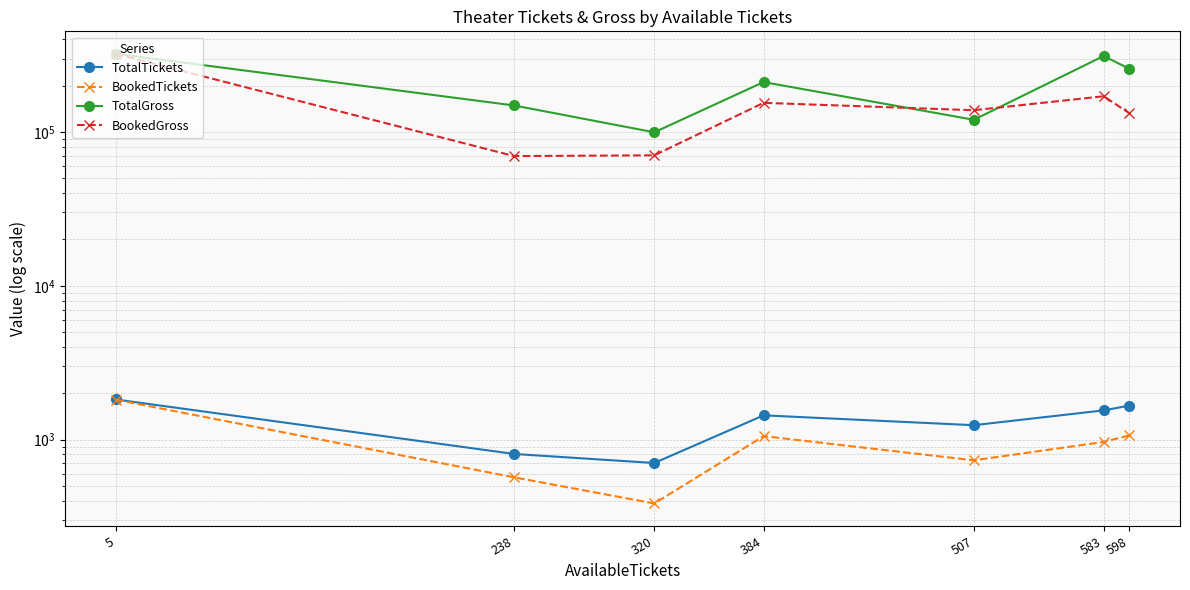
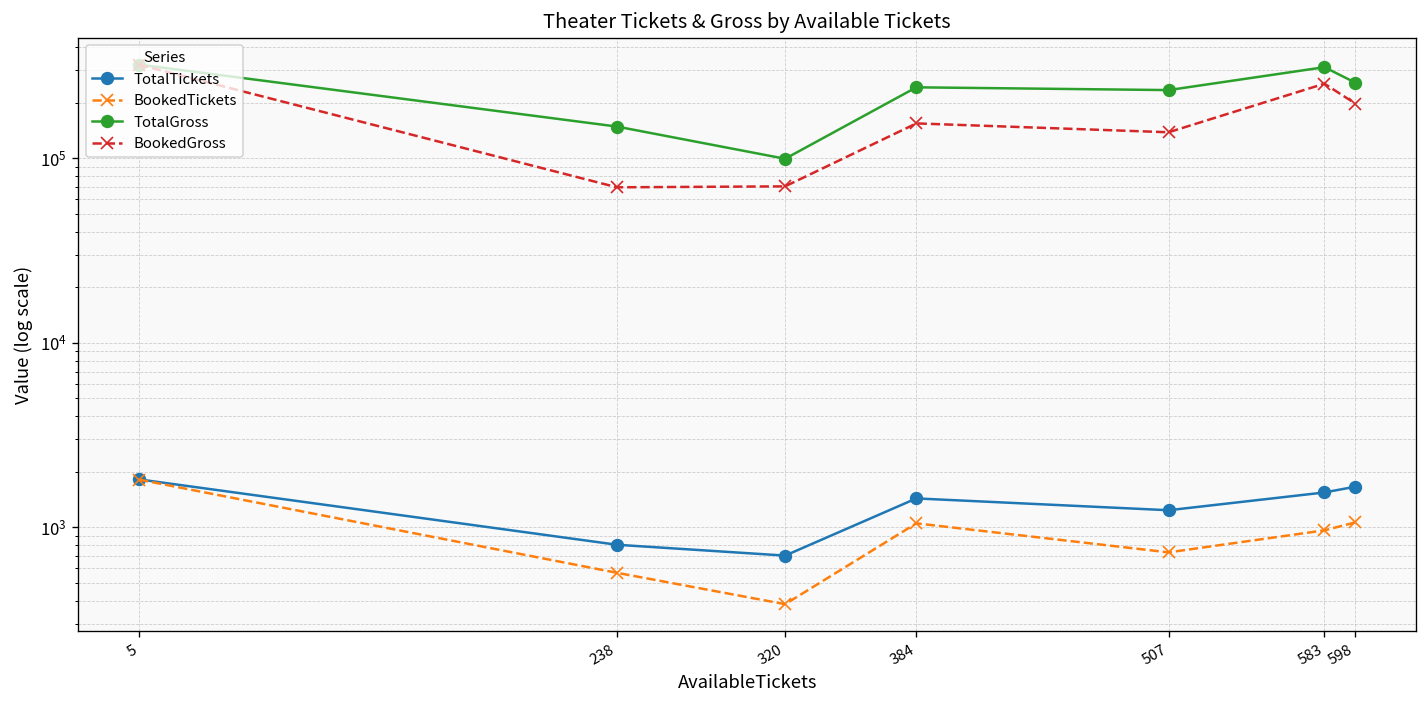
  {
    "TotalTickets": {
      "238": 800,
      "320": 700,
      "384": 1400,
      "507": 1200,
      "583": 1500,
      "598": 1700
    },
    "BookedTickets": {
      "238": 570,
      "320": 380,
      "384": 1100,
      "507": 700,
      "583": 1000,
      "598": 1100
    },
    "TotalGross": {
      "238": 150000,
      "320": 100000,
-     "384": 210000,
-     "507": 120000,
+     "384": 240000,
+     "507": 230000,
      "583": 310000,
      "598": 260000
    },
    "BookedGross": {
      "238": 70000,
      "320": 70000,
      "384": 150000,
      "507": 140000,
-     "583": 170000,
-     "598": 130000
+     "583": 250000,
+     "598": 200000
    }
  }
